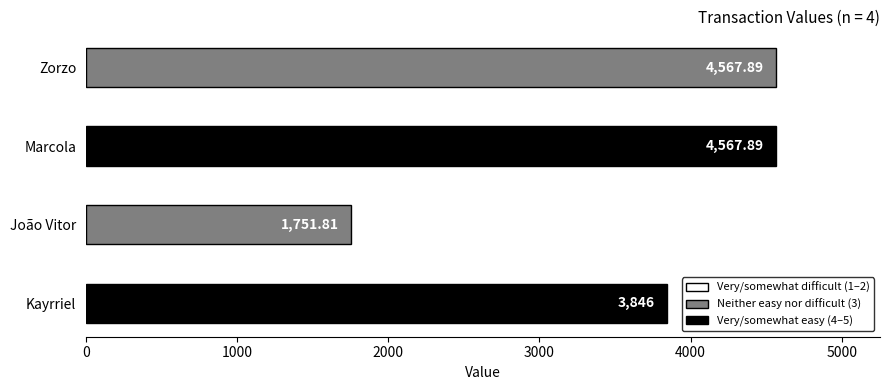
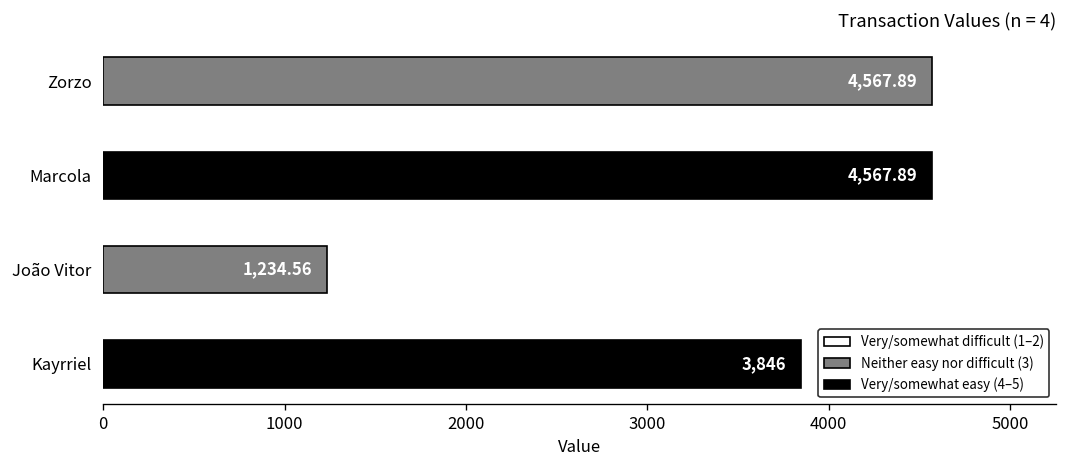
  {
    "Zorzo": "4,567.89",
    "Marcola": "4,567.89",
-   "João Vitor": "1,751.81",
+   "João Vitor": "1,234.56",
    "Kayrriel": "3,846"
  }
